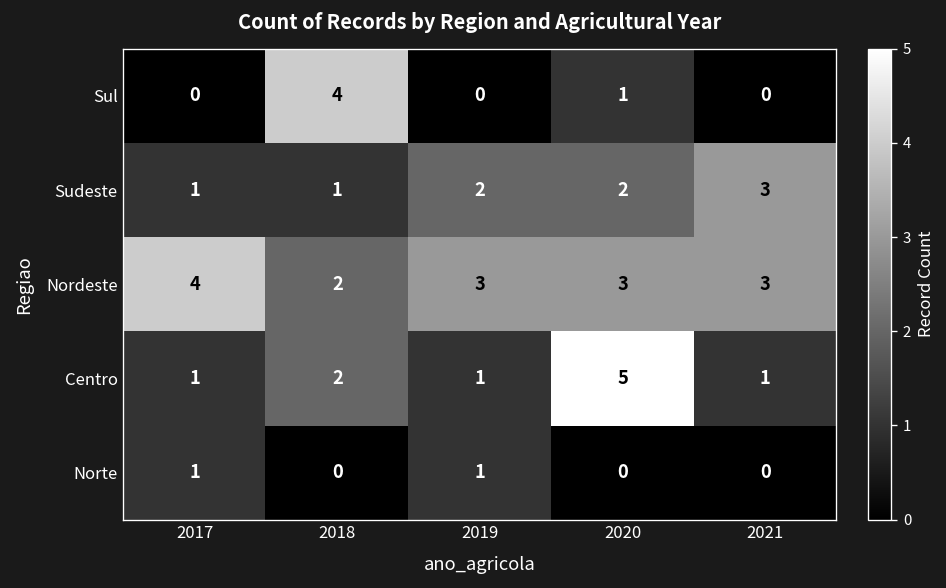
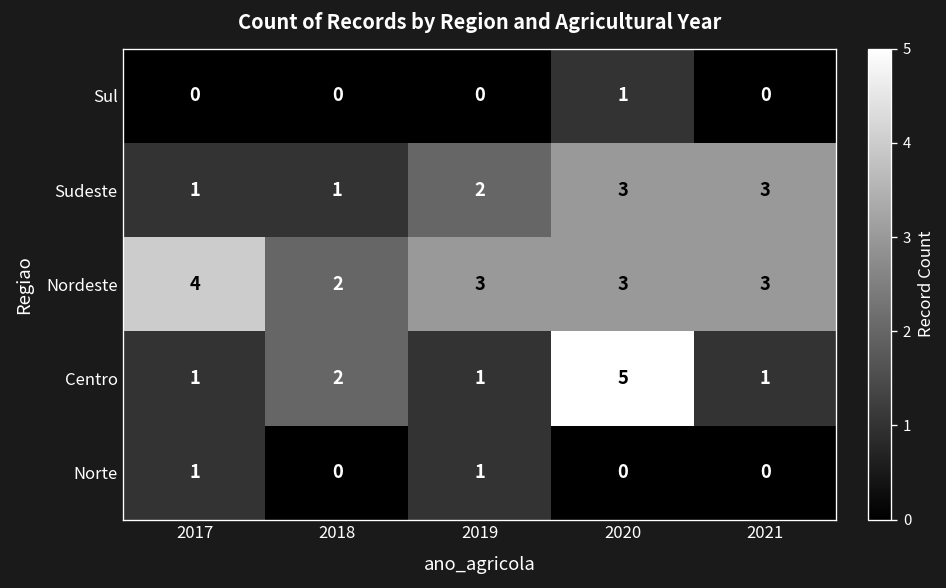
  {
    "Sul": {
      "2017": 0,
-     "2018": 4,
+     "2018": 0,
      "2019": 0,
      "2020": 1,
      "2021": 0
    },
    "Sudeste": {
      "2017": 1,
      "2018": 1,
      "2019": 2,
-     "2020": 2,
+     "2020": 3,
      "2021": 3
    },
    "Nordeste": {
      "2017": 4,
      "2018": 2,
      "2019": 3,
      "2020": 3,
      "2021": 3
    },
    "Centro": {
      "2017": 1,
      "2018": 2,
      "2019": 1,
      "2020": 5,
      "2021": 1
    },
    "Norte": {
      "2017": 1,
      "2018": 0,
      "2019": 1,
      "2020": 0,
      "2021": 0
    }
  }
